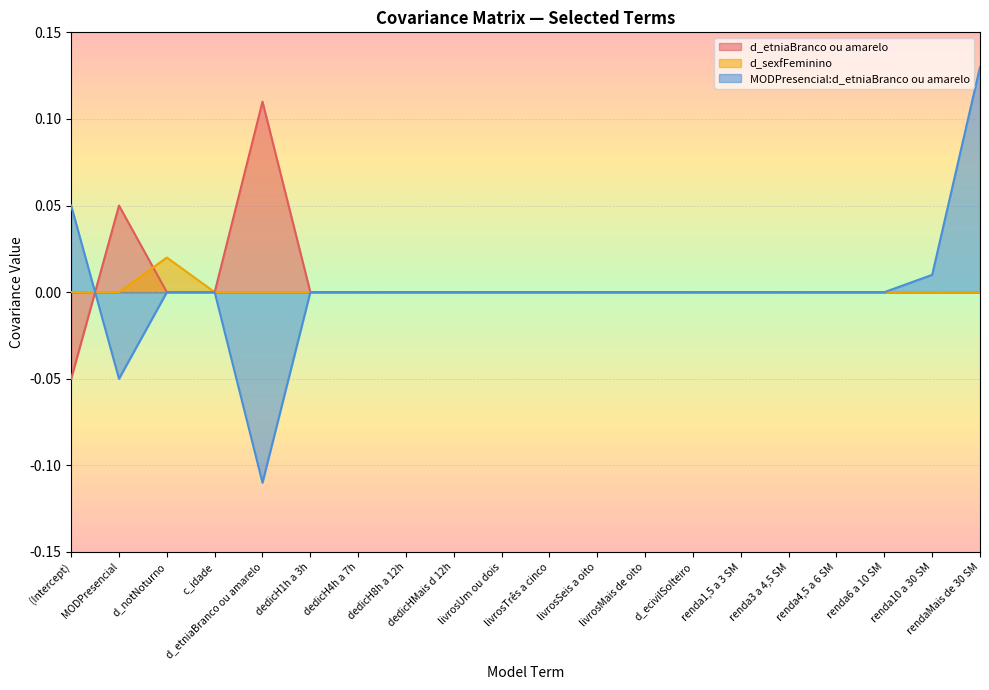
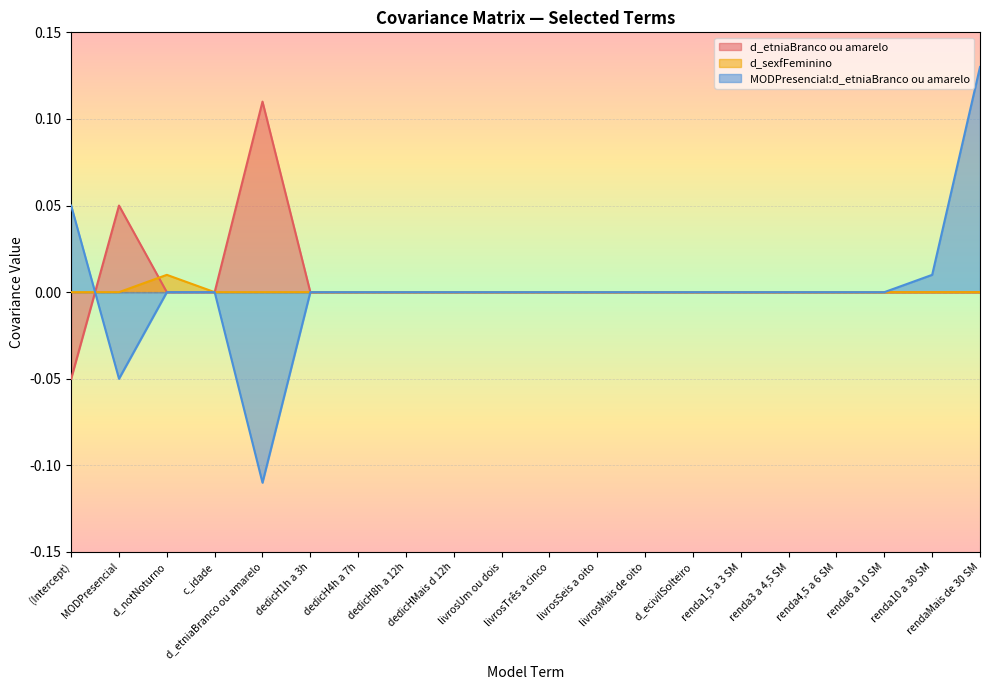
  {
    "d_sexfFeminino": {
-     "d_notNoturno": 0.02
+     "d_notNoturno": 0.01
    }
  }
